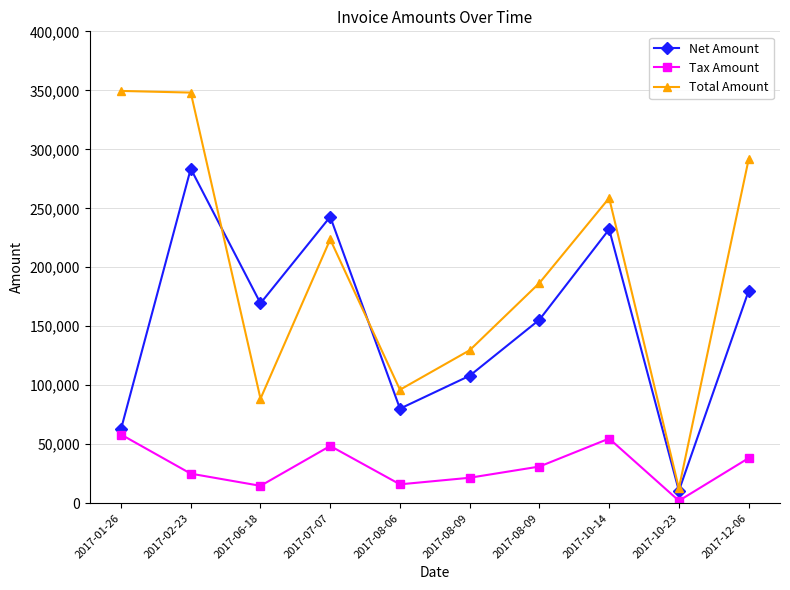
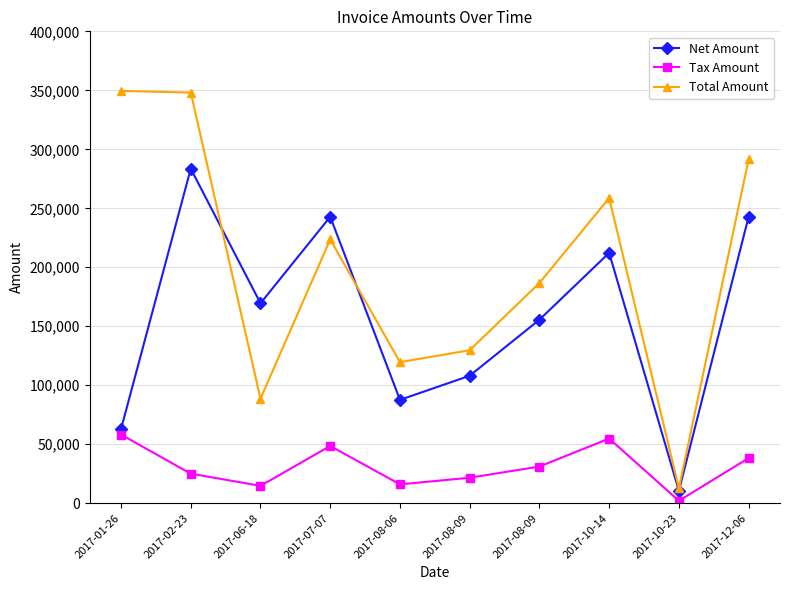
  {
    "Net Amount": {
      "2017-01-26": "63,000",
      "2017-02-23": "284,000",
      "2017-06-18": "169,000",
      "2017-07-07": "243,000",
-     "2017-08-06": "80,000",
-     "2017-10-14": "232,000",
-     "2017-12-06": "180,000"
+     "2017-08-06": "88,000",
+     "2017-10-14": "212,000",
+     "2017-12-06": "243,000"
    },
    "Tax Amount": {
      "2017-01-26": "58,000",
      "2017-02-23": "25,000",
      "2017-06-18": "15,000",
      "2017-07-07": "49,000",
      "2017-08-06": "16,000",
      "2017-10-14": "55,000",
      "2017-10-23": "2,000",
      "2017-12-06": "38,000"
    },
    "Total Amount": {
      "2017-01-26": "349,000",
      "2017-02-23": "348,000",
      "2017-06-18": "89,000",
      "2017-07-07": "224,000",
-     "2017-08-06": "96,000",
+     "2017-08-06": "120,000",
      "2017-10-14": "259,000",
      "2017-12-06": "291,000"
    }
  }
